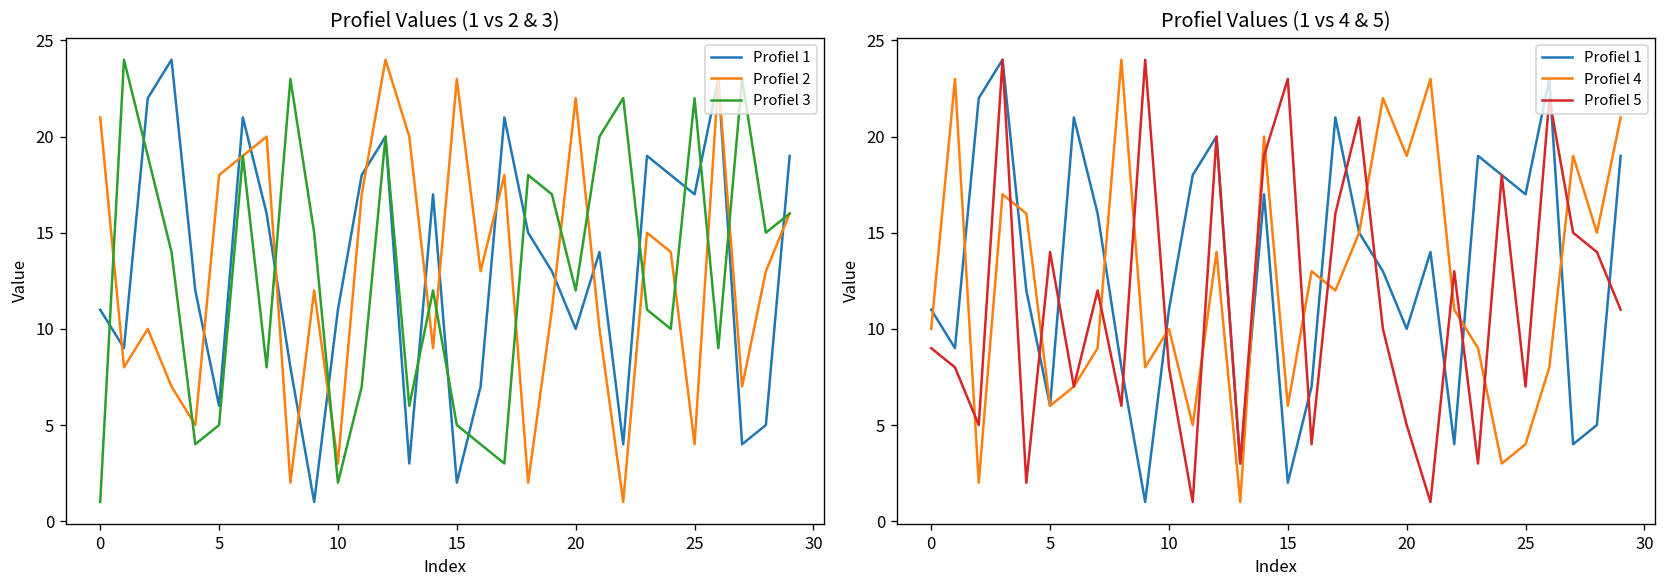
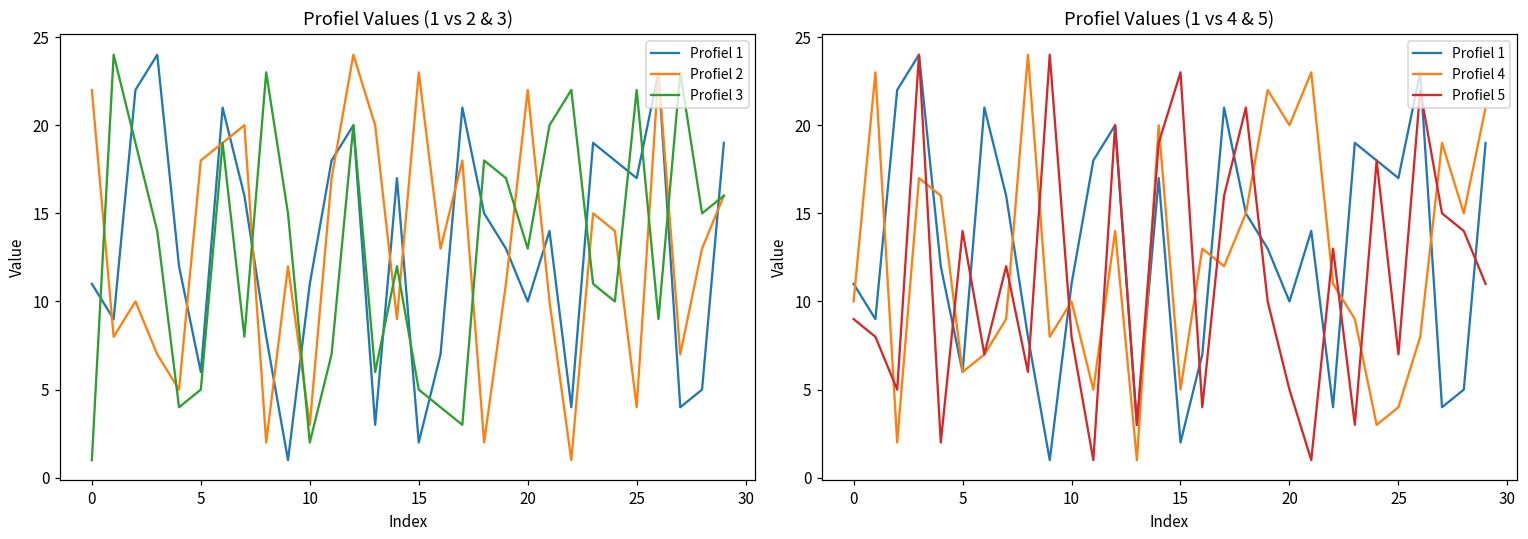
  {
    "Profiel Values (1 vs 2 & 3)": {
      "Profiel 1": {
        "0": 11,
        "5": 6,
        "10": 11,
        "15": 2,
        "20": 10,
        "25": 17
      },
      "Profiel 2": {
-       "0": 21,
+       "0": 22,
        "5": 18,
        "10": 3,
        "15": 23,
        "20": 22,
        "25": 4
      },
      "Profiel 3": {
        "0": 1,
        "5": 5,
        "10": 2,
        "15": 5,
-       "20": 12,
+       "20": 13,
        "25": 22
      }
    },
    "Profiel Values (1 vs 4 & 5)": {
      "Profiel 1": {
        "0": 11,
        "10": 11,
        "15": 2,
        "20": 10,
        "25": 17
      },
      "Profiel 4": {
        "0": 10,
        "10": 10,
-       "15": 6,
-       "20": 19,
+       "15": 5,
+       "20": 20,
        "25": 4
      },
      "Profiel 5": {
        "0": 9,
        "5": 14,
        "10": 8,
        "15": 23,
        "20": 5,
        "25": 7
      }
    }
  }
